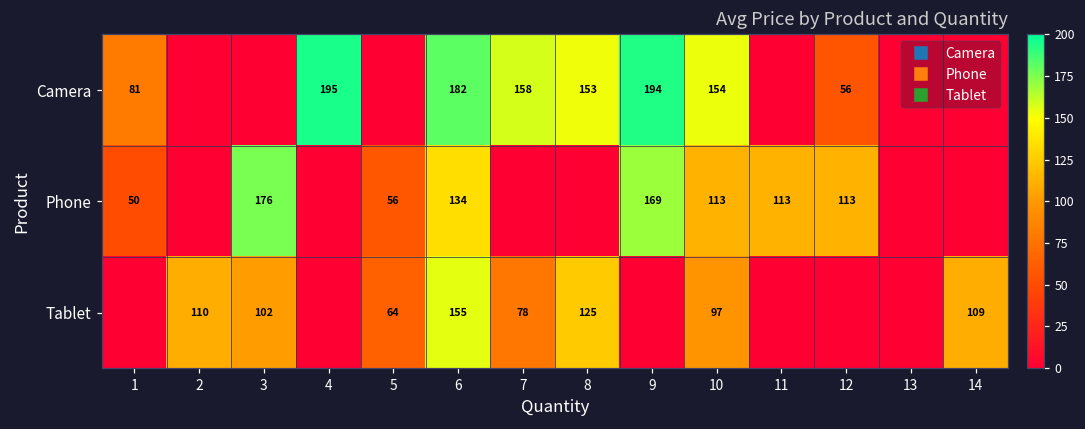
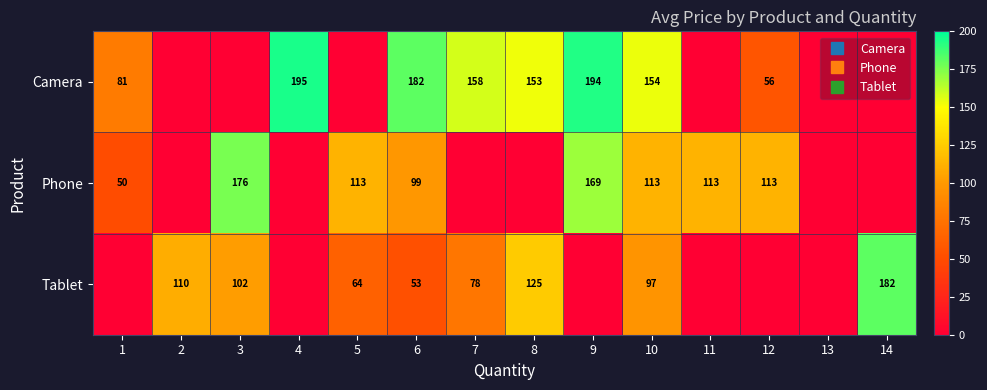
  {
    "Camera": {
      "1": 81,
      "4": 195,
      "6": 182,
      "7": 158,
      "8": 153,
      "9": 194,
      "10": 154,
      "12": 56
    },
    "Phone": {
      "1": 50,
      "3": 176,
-     "5": 56,
-     "6": 134,
+     "5": 113,
+     "6": 99,
      "9": 169,
      "10": 113,
      "11": 113,
      "12": 113
    },
    "Tablet": {
      "2": 110,
      "3": 102,
      "5": 64,
-     "6": 155,
+     "6": 53,
      "7": 78,
      "8": 125,
      "10": 97,
-     "14": 109
+     "14": 182
    }
  }
